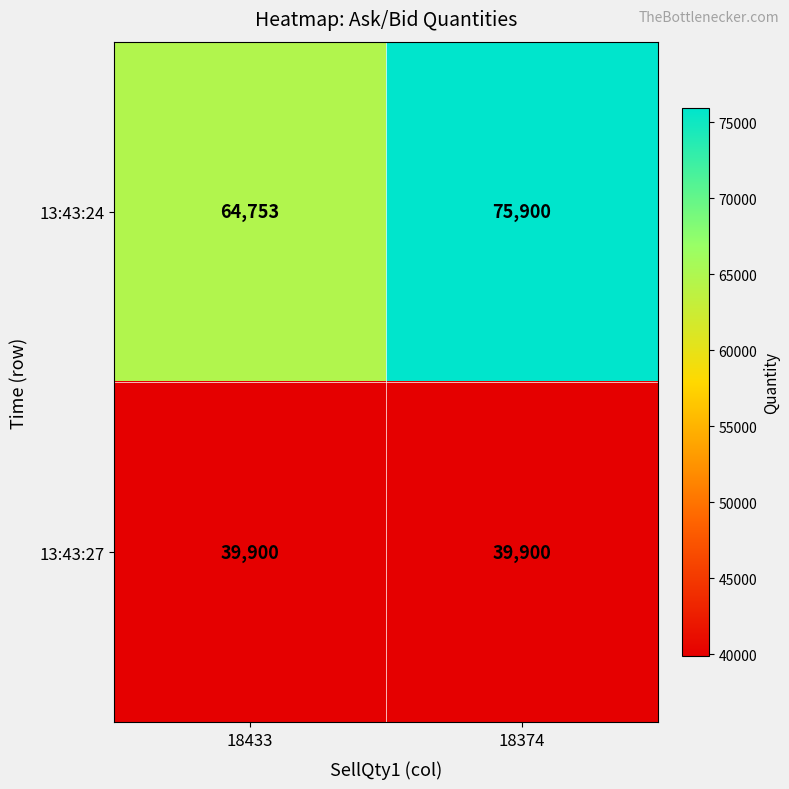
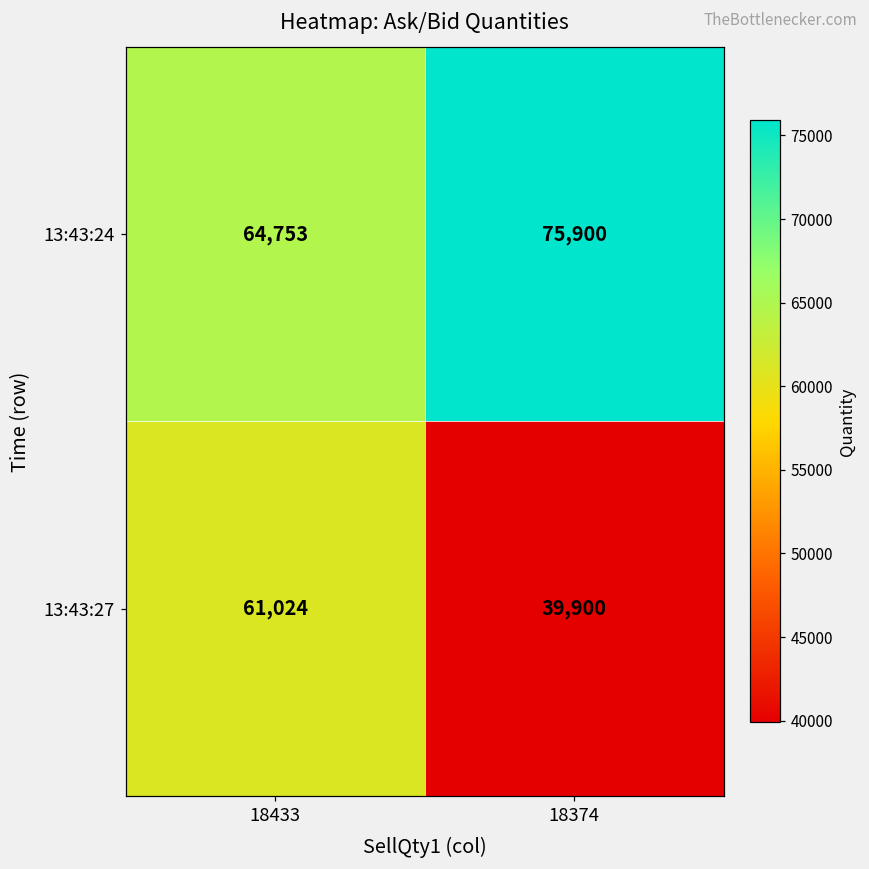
  {
    "13:43:24": {
      "18433": "64,753",
      "18374": "75,900"
    },
    "13:43:27": {
-     "18433": "39,900",
+     "18433": "61,024",
      "18374": "39,900"
    }
  }
